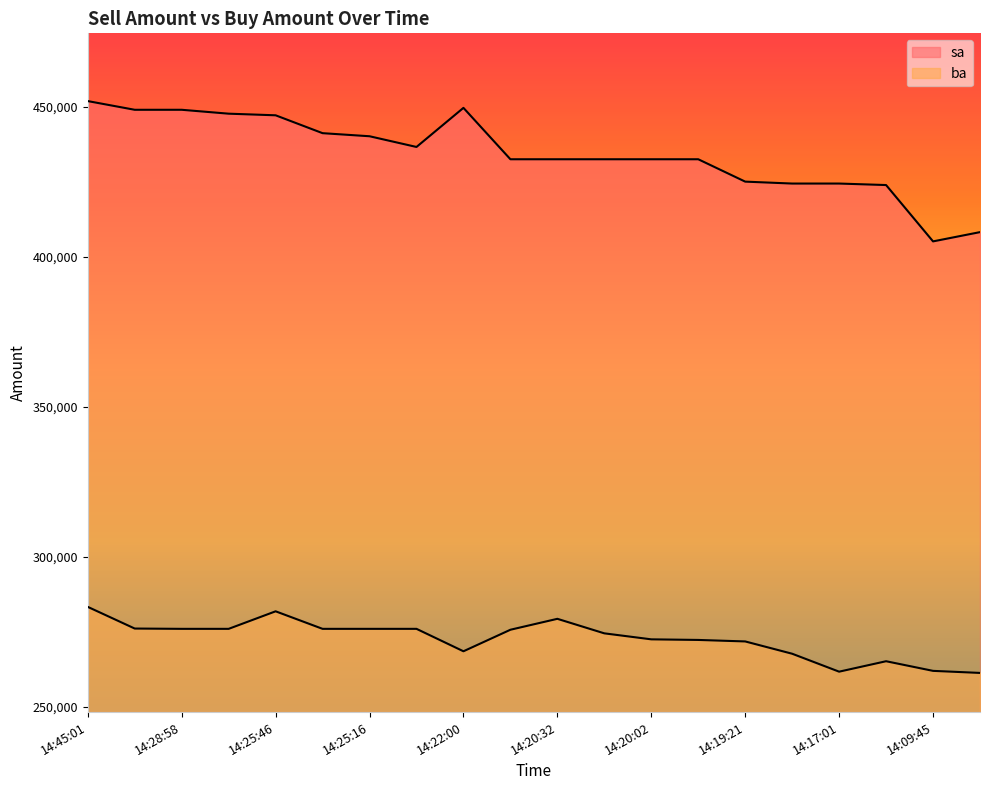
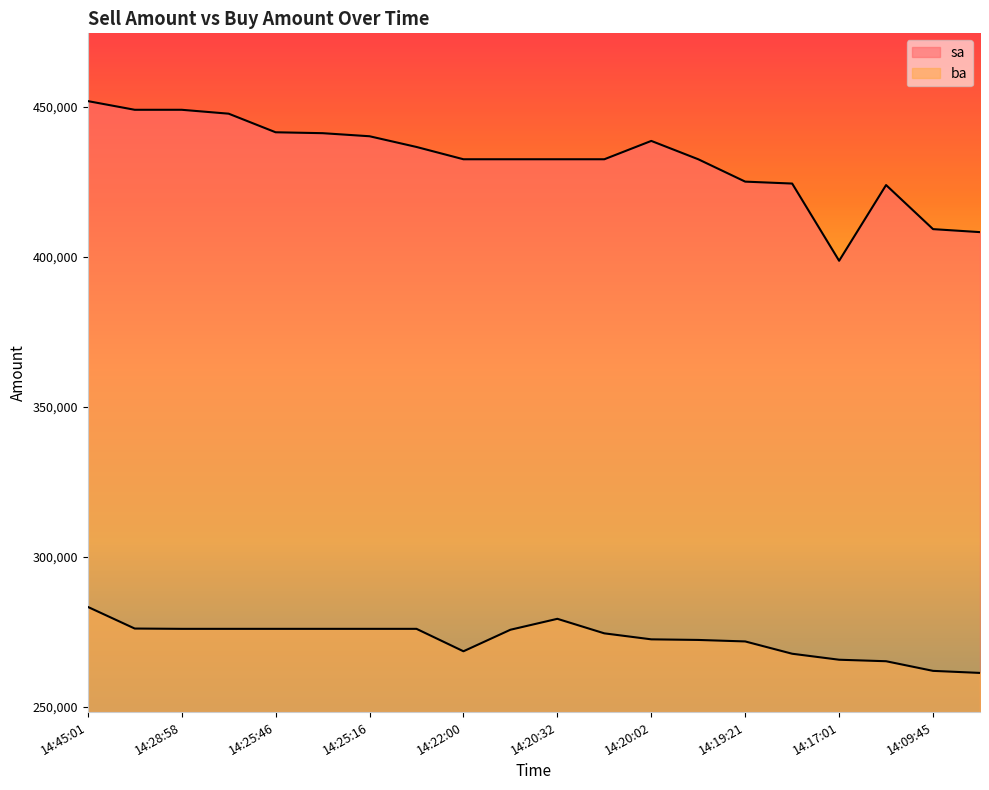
  {
    "sa": {
      "14:45:01": "452,000",
      "14:28:58": "449,000",
-     "14:25:46": "447,000",
+     "14:25:46": "442,000",
      "14:25:16": "440,000",
-     "14:22:00": "450,000",
+     "14:22:00": "433,000",
      "14:20:32": "433,000",
-     "14:20:02": "433,000",
+     "14:20:02": "439,000",
      "14:19:21": "425,000",
-     "14:17:01": "424,000",
-     "14:09:45": "405,000"
+     "14:17:01": "399,000",
+     "14:09:45": "409,000"
    },
    "ba": {
      "14:45:01": "283,000",
      "14:28:58": "276,000",
-     "14:25:46": "282,000",
+     "14:25:46": "276,000",
      "14:25:16": "276,000",
      "14:22:00": "268,000",
      "14:20:32": "279,000",
      "14:20:02": "272,000",
      "14:19:21": "272,000",
-     "14:17:01": "262,000",
+     "14:17:01": "266,000",
      "14:09:45": "262,000"
    }
  }
